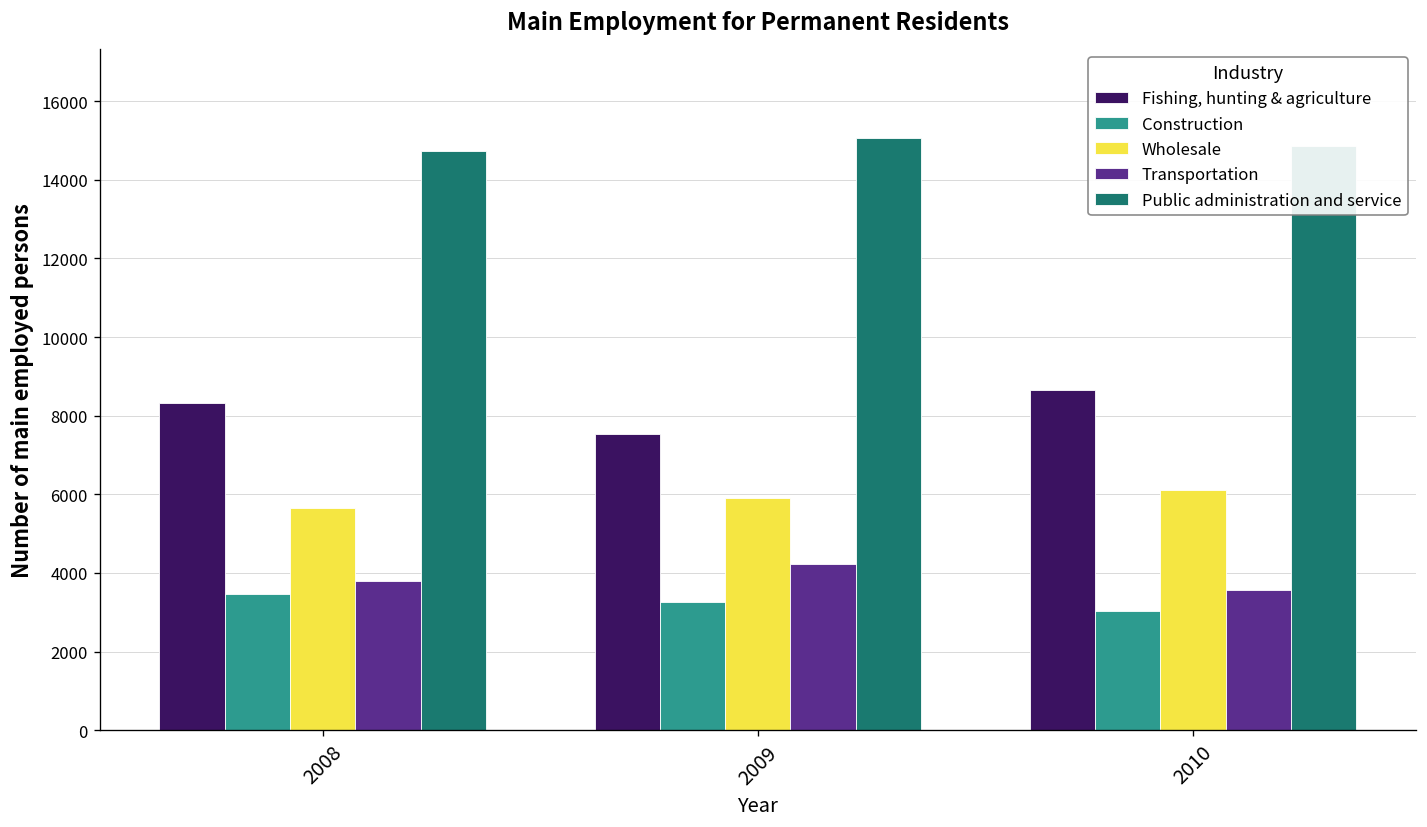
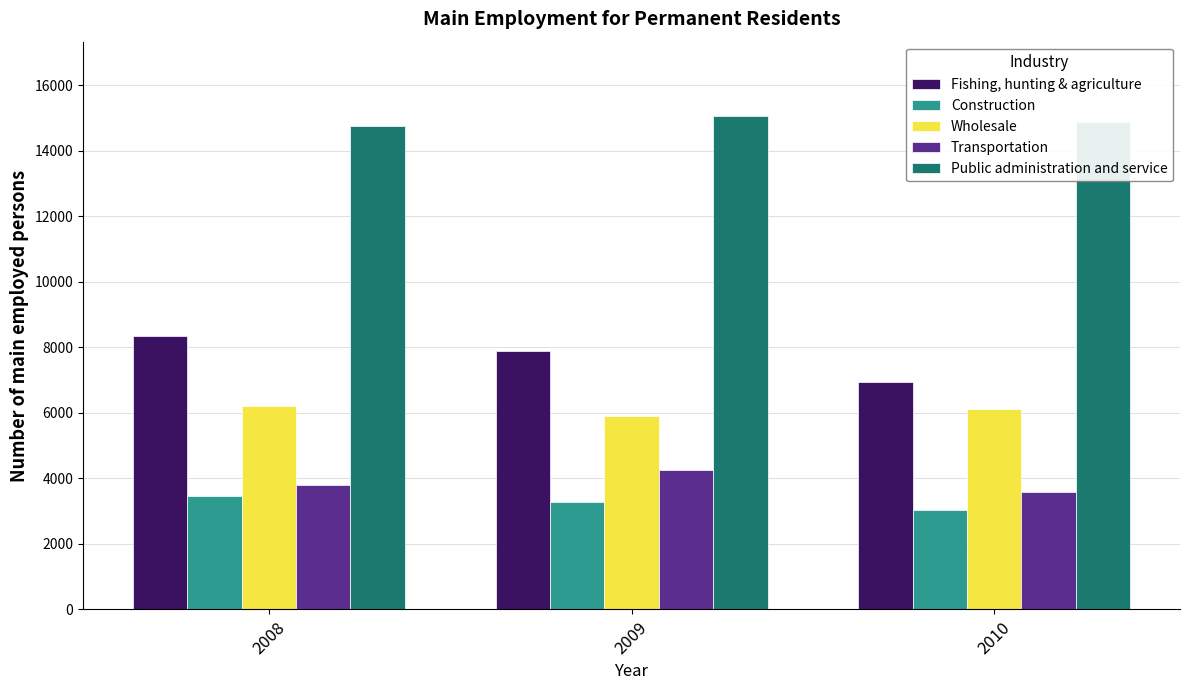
  {
    "Fishing, hunting & agriculture": {
      "2008": 8300,
-     "2009": 7500,
-     "2010": 8700
+     "2009": 7900,
+     "2010": 6900
    },
    "Wholesale": {
-     "2008": 5700,
+     "2008": 6200,
      "2009": 5900,
      "2010": 6100
    },
    "Transportation": {
      "2008": 3800,
      "2009": 4200,
      "2010": 3600
    }
  }
